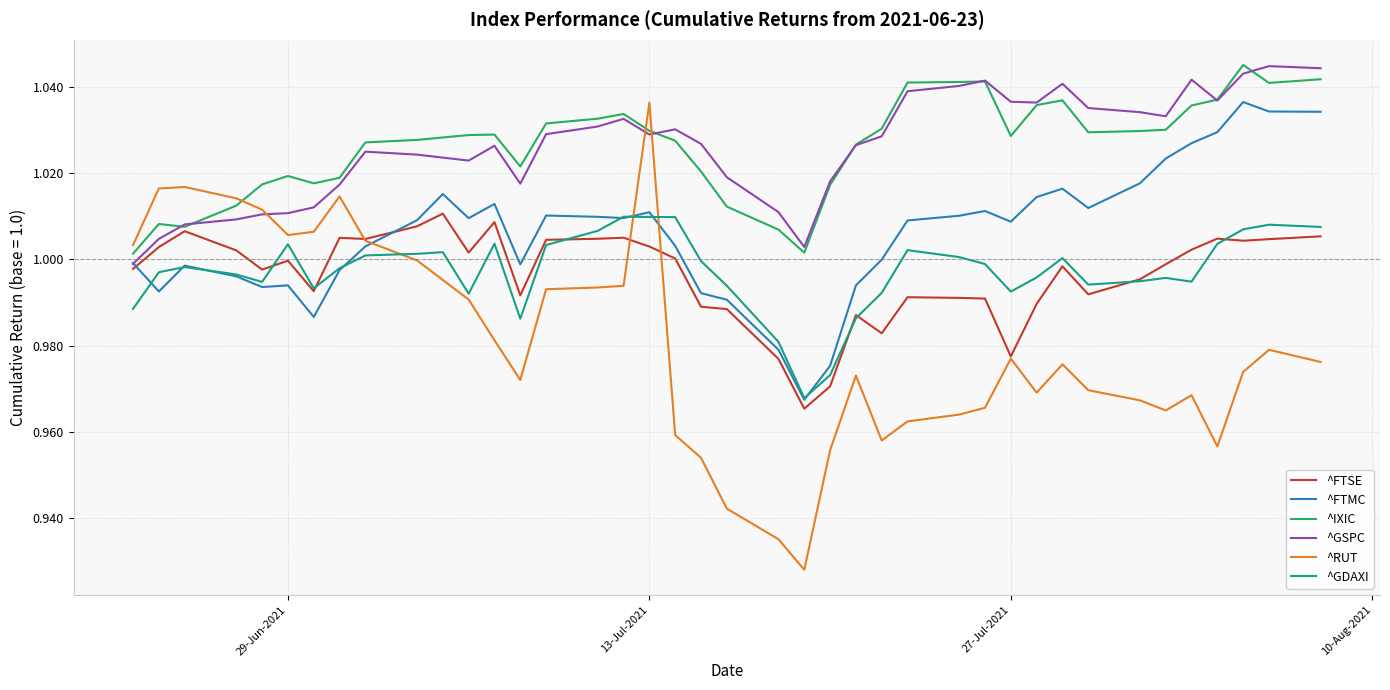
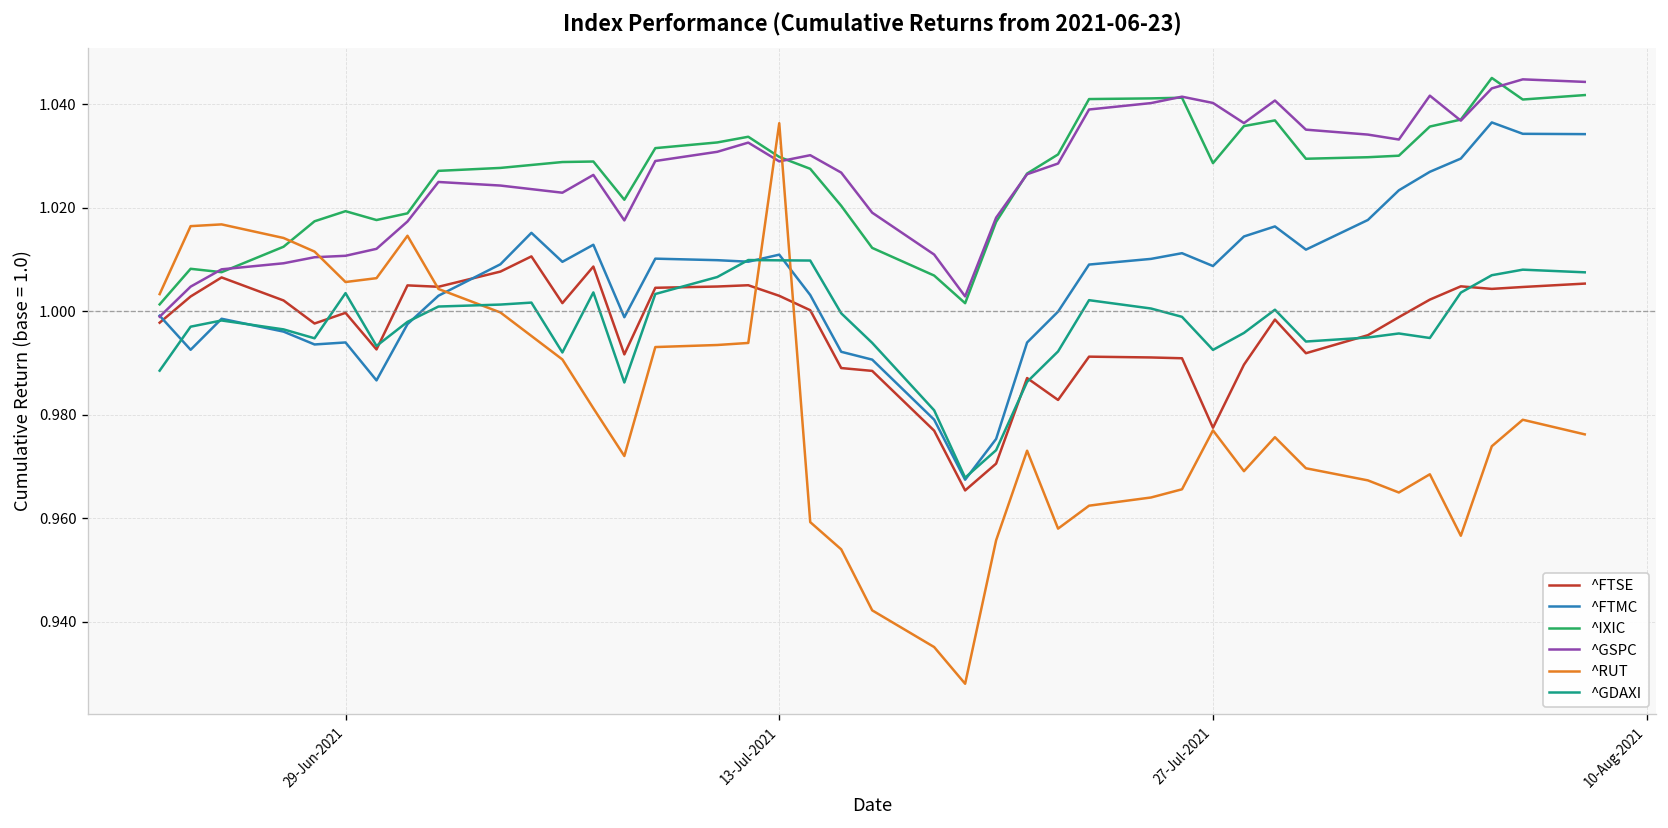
  {
    "^FTSE": {
      "29-Jun-2021": 1.000,
      "13-Jul-2021": 1.003
    },
    "^FTMC": {
      "29-Jun-2021": 0.994,
      "13-Jul-2021": 1.011,
      "27-Jul-2021": 1.009
    },
    "^GSPC": {
      "29-Jun-2021": 1.011,
      "13-Jul-2021": 1.029,
-     "27-Jul-2021": 1.037
+     "27-Jul-2021": 1.040
    },
    "^RUT": {
      "29-Jun-2021": 1.006,
      "13-Jul-2021": 1.036
    }
  }
